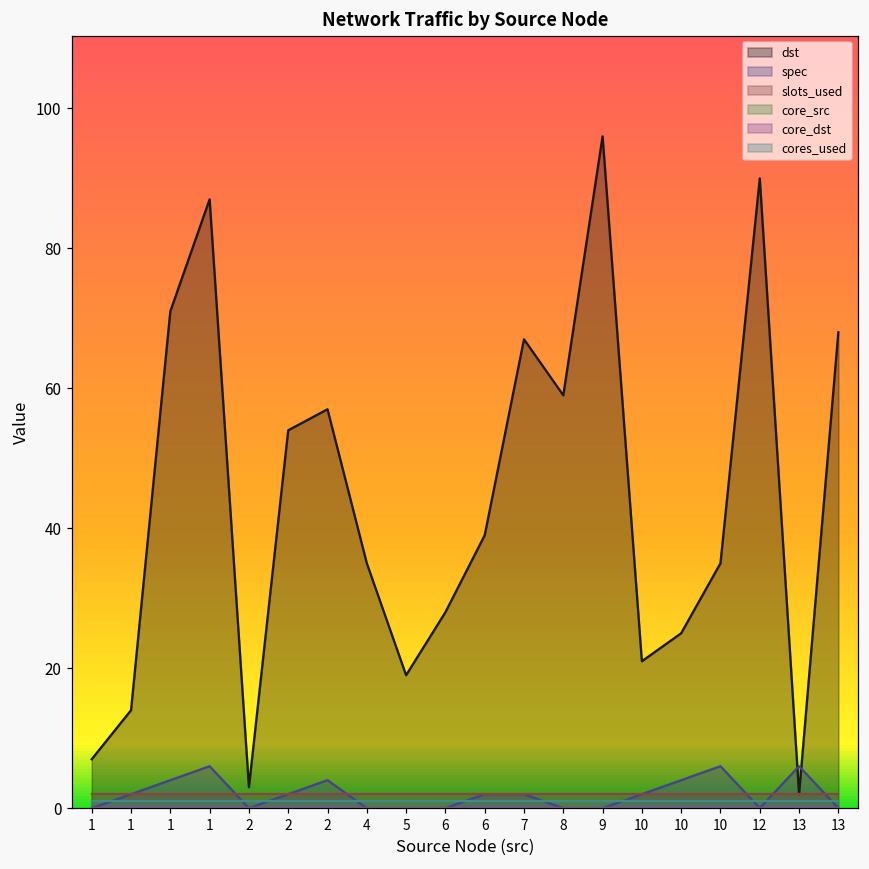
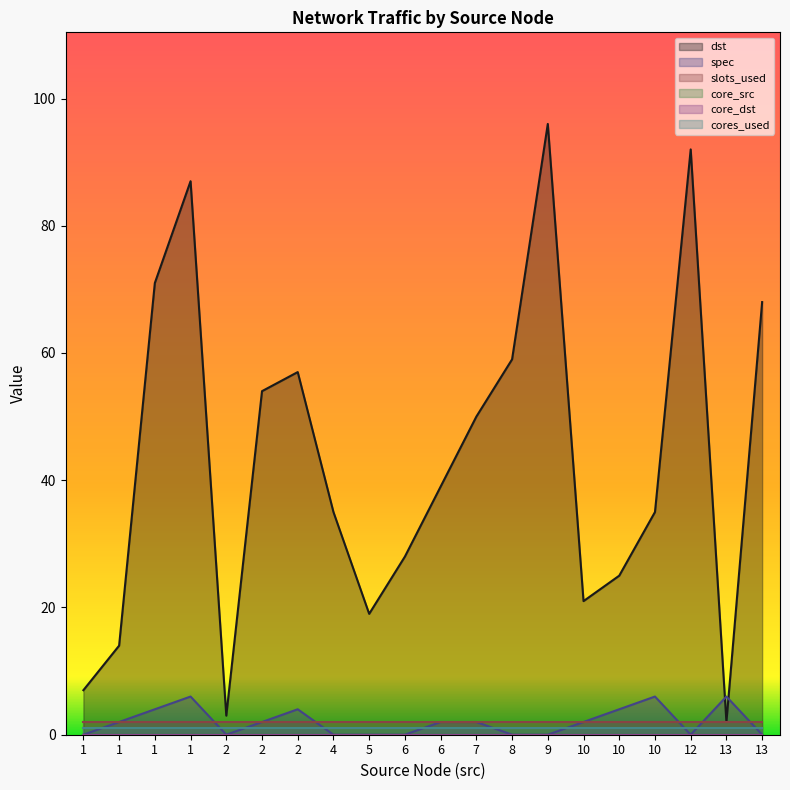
  {
    "dst": {
      "4": 35,
      "5": 19,
-     "7": 67,
+     "7": 50,
      "8": 59,
      "9": 96,
-     "12": 90
+     "12": 92
    }
  }
